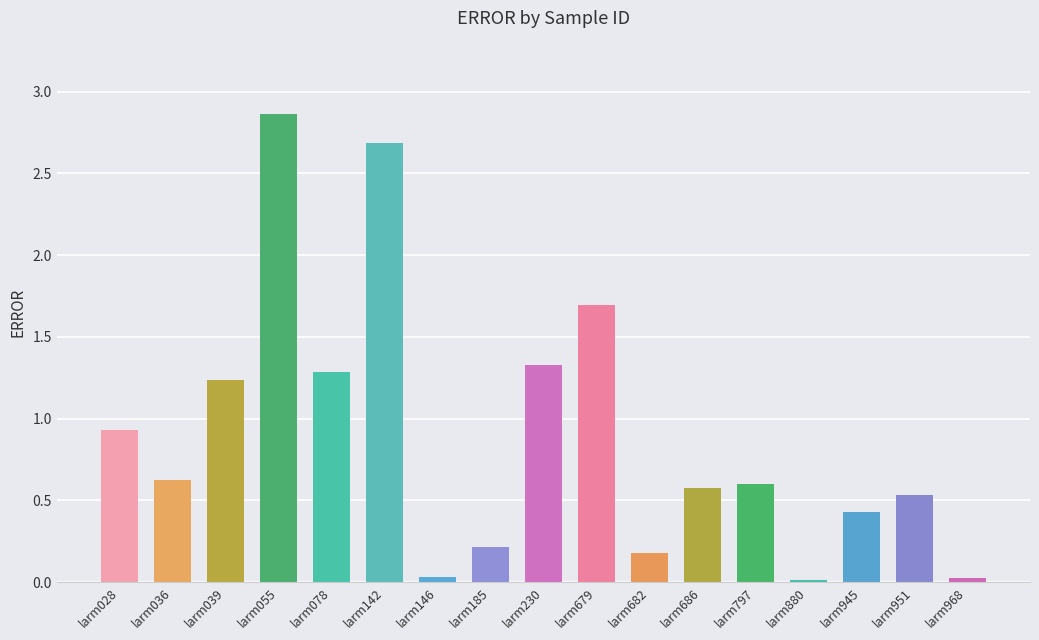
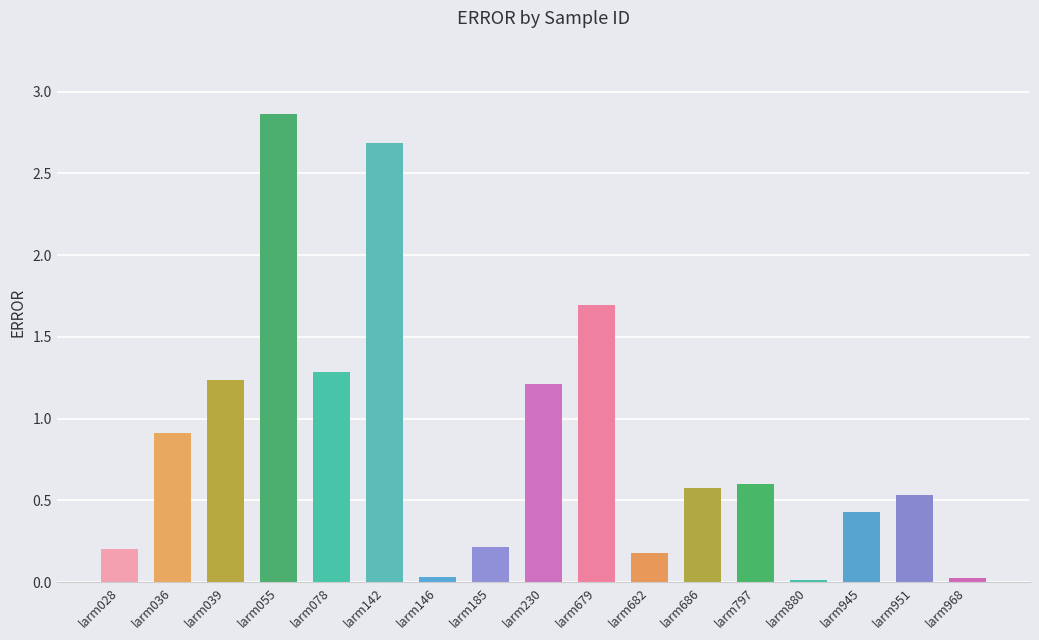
  {
-   "larm028": 0.93,
-   "larm036": 0.62,
+   "larm028": 0.21,
+   "larm036": 0.91,
    "larm039": 1.24,
    "larm055": 2.87,
    "larm078": 1.28,
    "larm142": 2.68,
    "larm146": 0.03,
    "larm185": 0.22,
-   "larm230": 1.32,
+   "larm230": 1.21,
    "larm679": 1.70,
    "larm682": 0.18,
    "larm686": 0.57,
    "larm797": 0.60,
    "larm945": 0.43,
    "larm951": 0.53,
    "larm968": 0.02
  }
